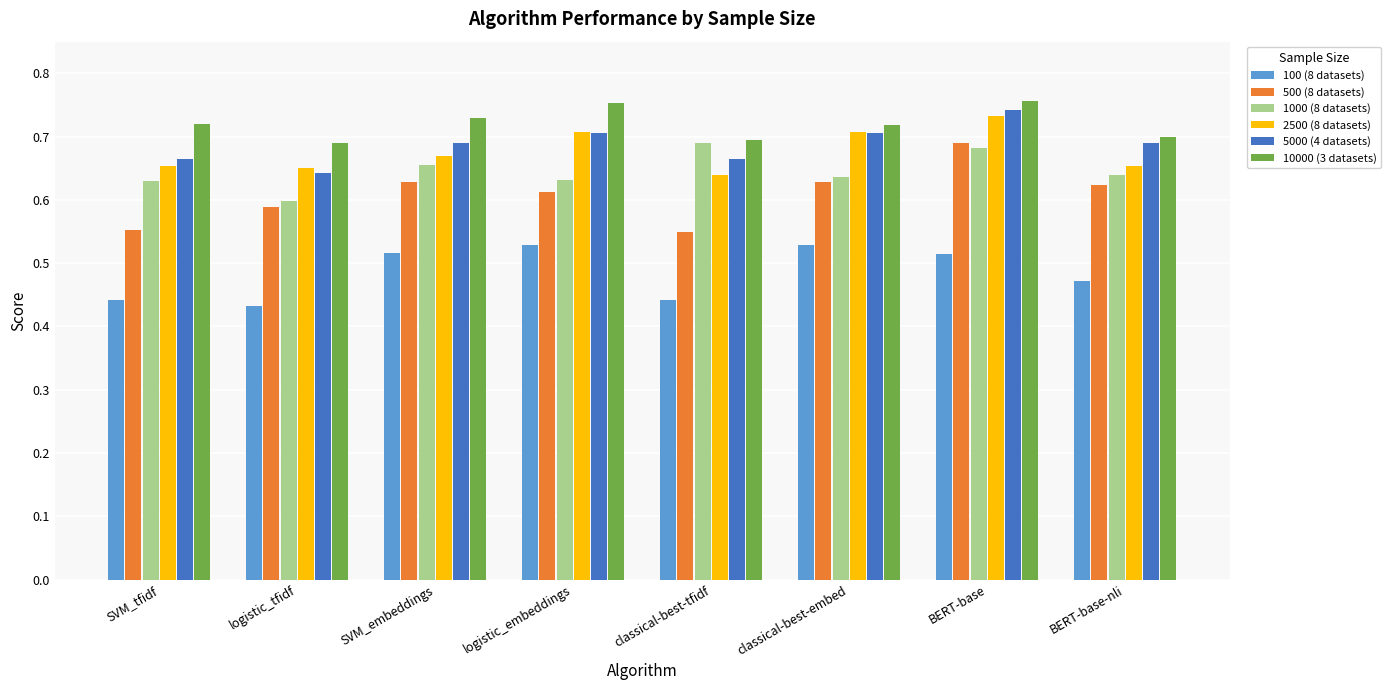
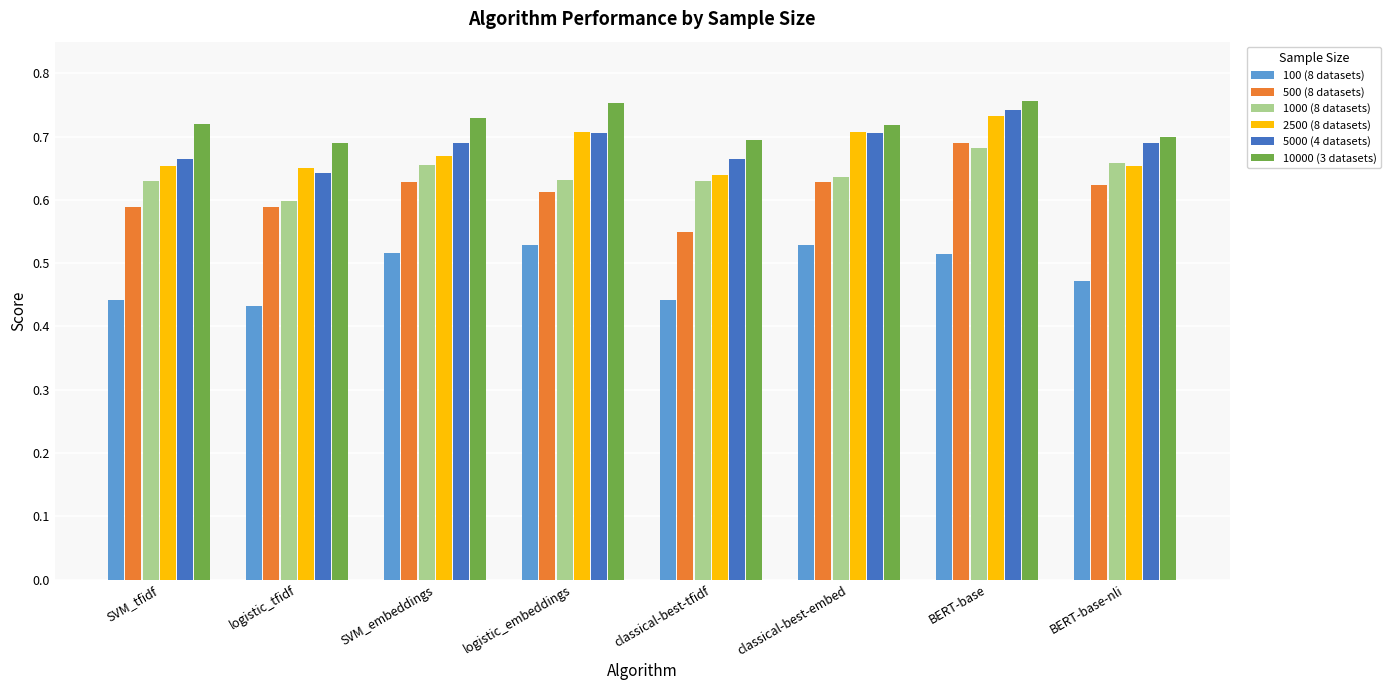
  {
    "500 (8 datasets)": {
-     "SVM_tfidf": 0.55,
+     "SVM_tfidf": 0.59,
      "logistic_tfidf": 0.59,
      "SVM_embeddings": 0.63,
      "logistic_embeddings": 0.61,
      "classical-best-tfidf": 0.55,
      "classical-best-embed": 0.63,
      "BERT-base": 0.69,
      "BERT-base-nli": 0.62
    },
    "1000 (8 datasets)": {
      "SVM_tfidf": 0.63,
      "logistic_tfidf": 0.60,
      "SVM_embeddings": 0.66,
      "logistic_embeddings": 0.63,
-     "classical-best-tfidf": 0.69,
+     "classical-best-tfidf": 0.63,
      "classical-best-embed": 0.64,
      "BERT-base": 0.68,
-     "BERT-base-nli": 0.64
+     "BERT-base-nli": 0.66
    },
    "2500 (8 datasets)": {
      "SVM_tfidf": 0.65,
      "logistic_tfidf": 0.65,
      "SVM_embeddings": 0.67,
      "logistic_embeddings": 0.71,
      "classical-best-tfidf": 0.64,
      "classical-best-embed": 0.71,
      "BERT-base": 0.73,
      "BERT-base-nli": 0.65
    },
    "10000 (3 datasets)": {
      "SVM_tfidf": 0.72,
      "logistic_tfidf": 0.69,
      "SVM_embeddings": 0.73,
      "logistic_embeddings": 0.75,
      "classical-best-tfidf": 0.70,
      "classical-best-embed": 0.72,
      "BERT-base": 0.76,
      "BERT-base-nli": 0.70
    }
  }
